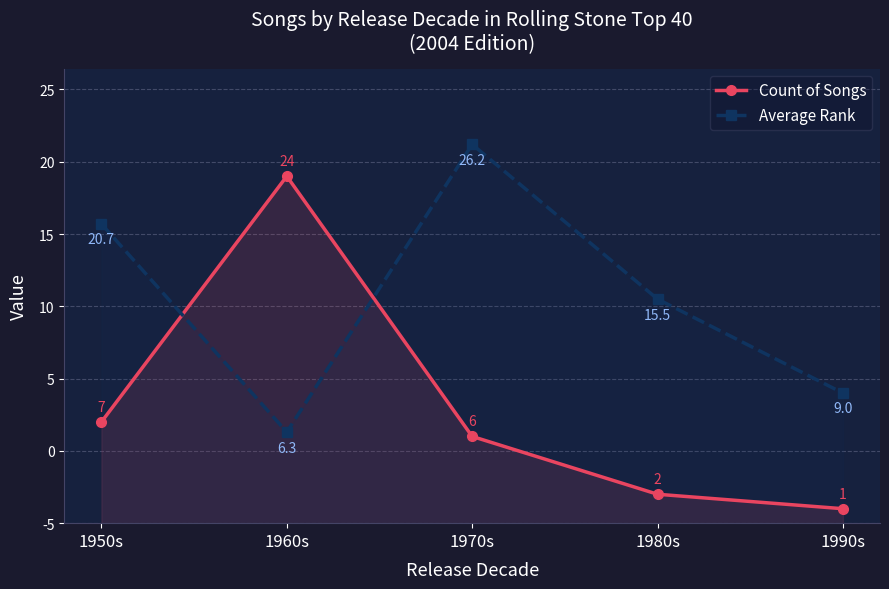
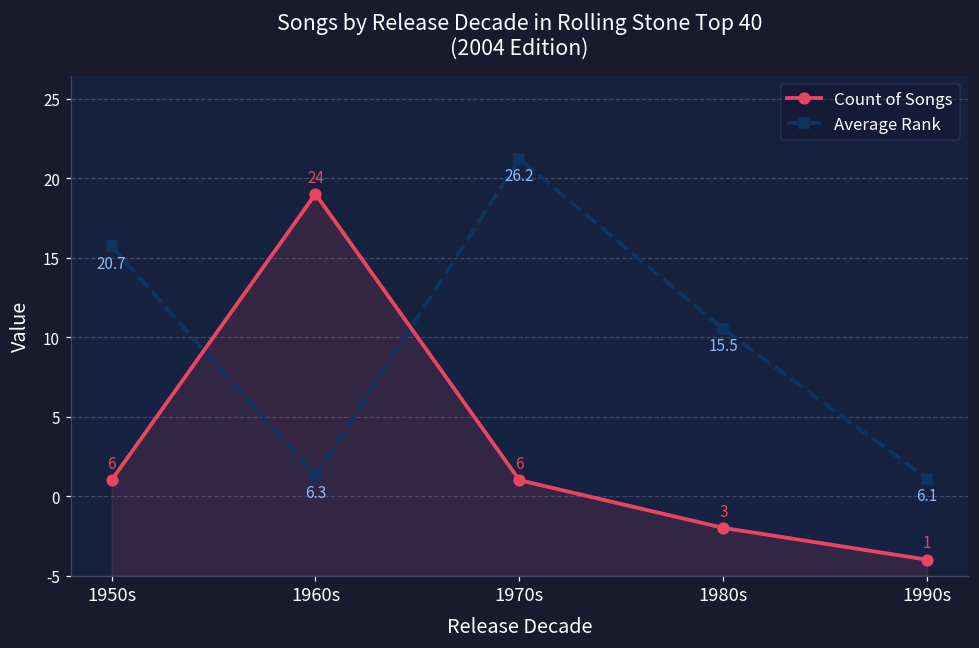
  {
    "Count of Songs": {
-     "1950s": 7,
+     "1950s": 6,
      "1960s": 24,
      "1970s": 6,
-     "1980s": 2,
+     "1980s": 3,
      "1990s": 1
    },
    "Average Rank": {
      "1950s": 20.7,
      "1960s": 6.3,
      "1970s": 26.2,
      "1980s": 15.5,
-     "1990s": 9.0
+     "1990s": 6.1
    }
  }
